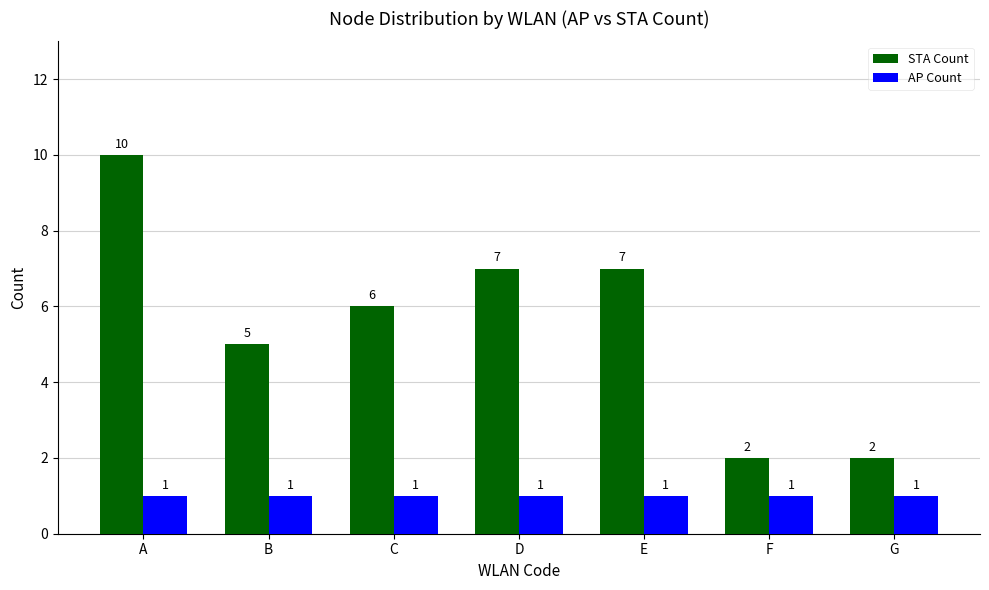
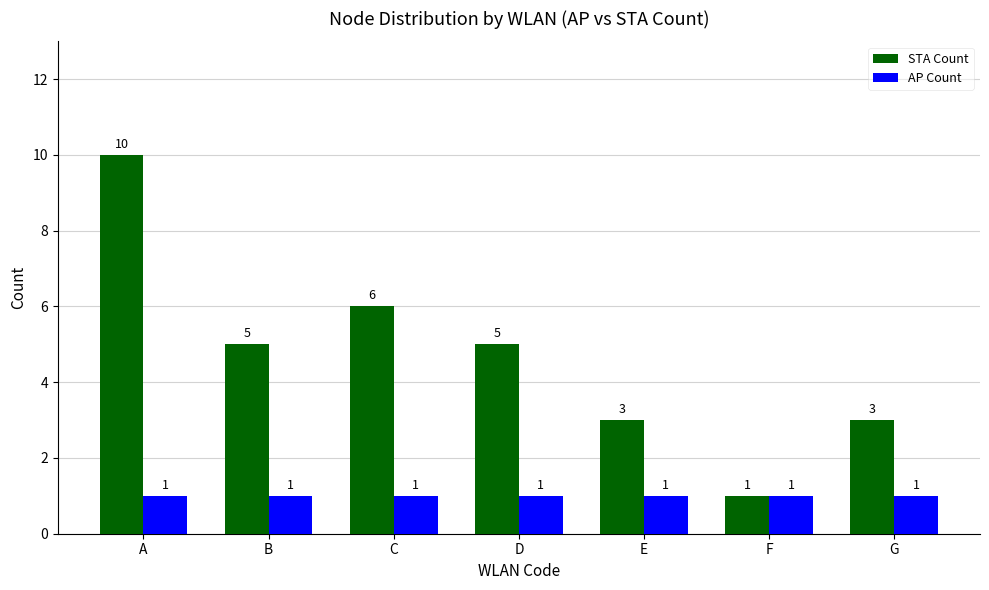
  {
    "STA Count": {
      "A": 10,
      "B": 5,
      "C": 6,
-     "D": 7,
-     "E": 7,
-     "F": 2,
-     "G": 2
+     "D": 5,
+     "E": 3,
+     "F": 1,
+     "G": 3
    },
    "AP Count": {
      "A": 1,
      "B": 1,
      "C": 1,
      "D": 1,
      "E": 1,
      "F": 1,
      "G": 1
    }
  }
